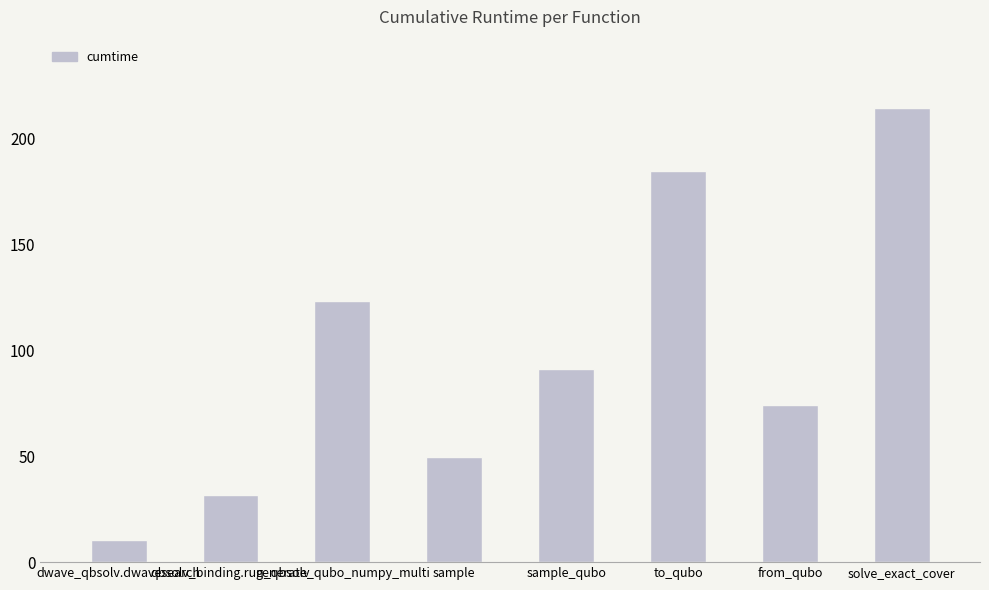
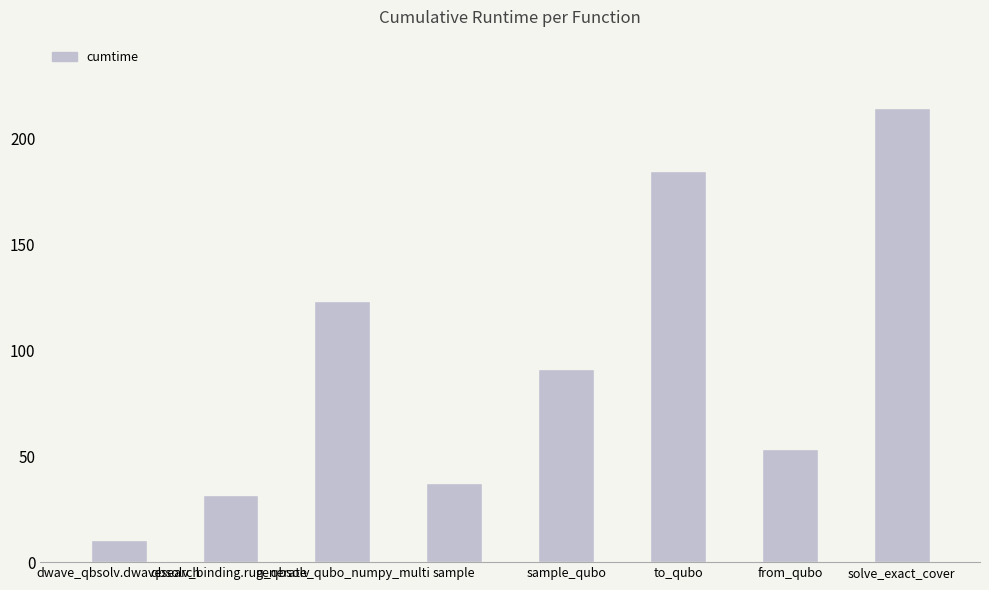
  {
-   "sample": 49,
+   "sample": 38,
    "sample_qubo": 91,
    "to_qubo": 185,
-   "from_qubo": 74,
+   "from_qubo": 53,
    "solve_exact_cover": 215
  }
